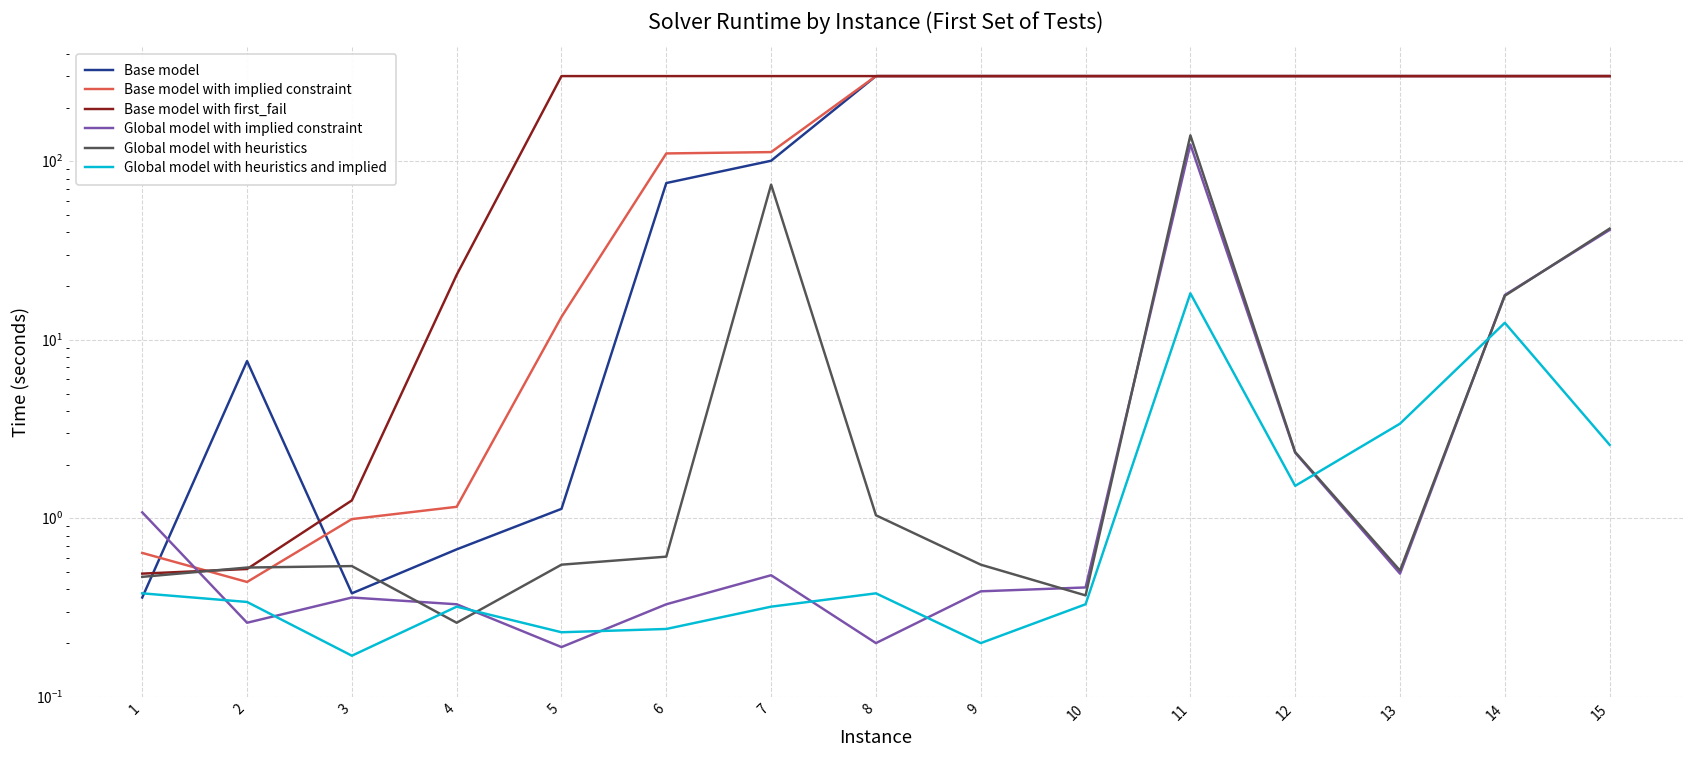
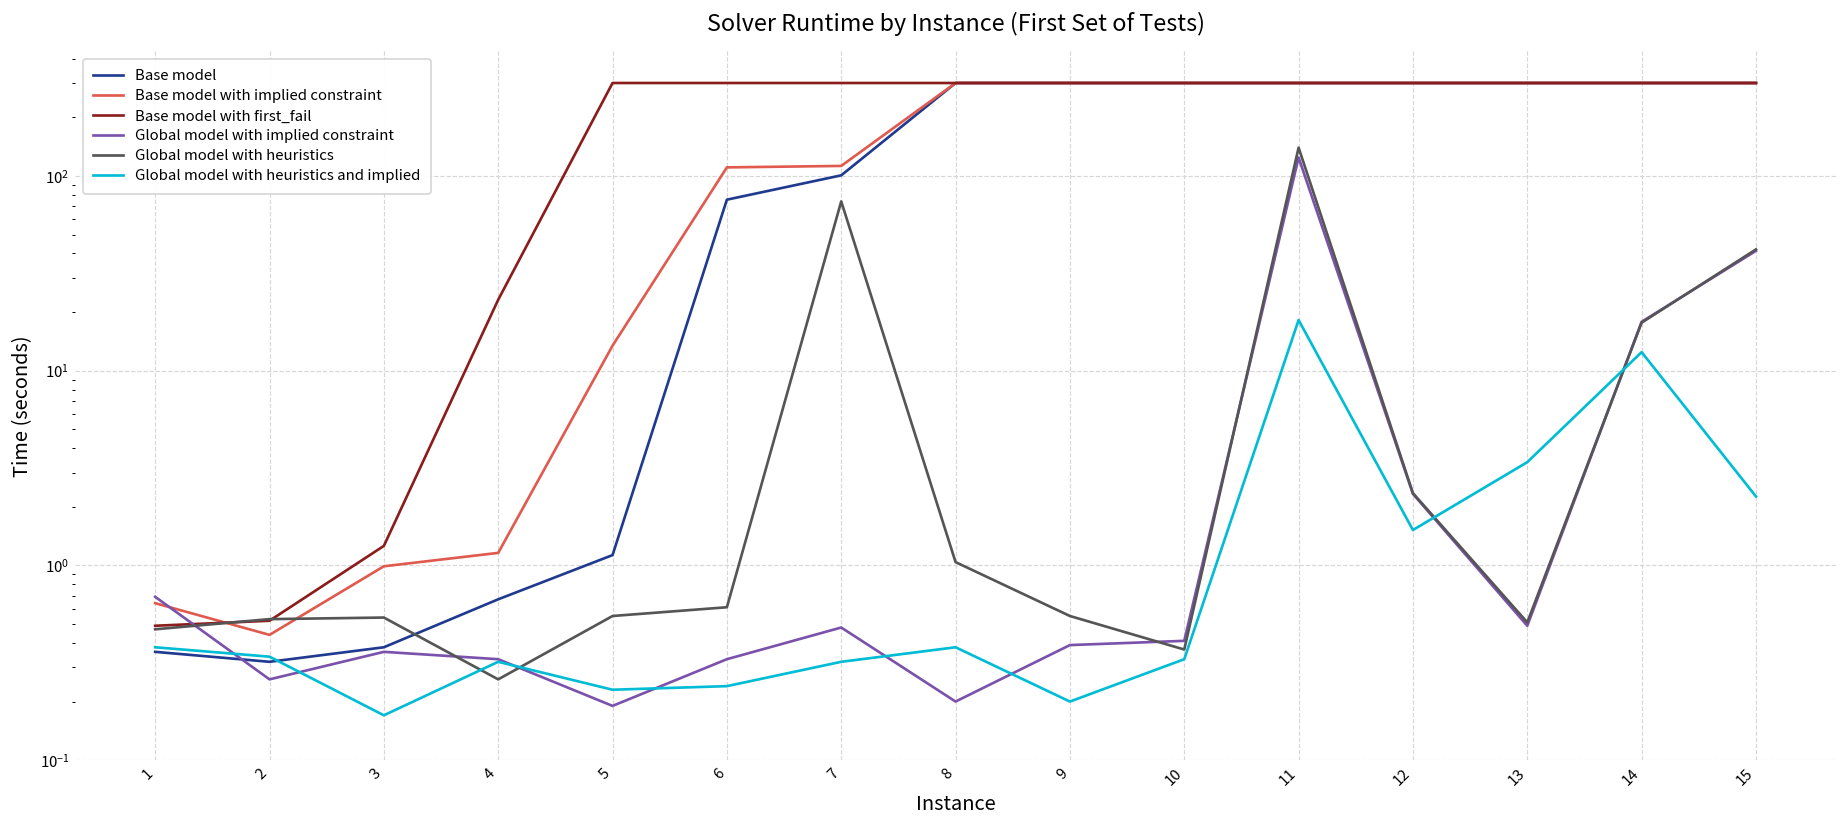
  {
    "Base model": {
      "1": 0.36,
-     "2": 8,
+     "2": 0.32,
      "3": 0.38,
      "4": 0.67,
      "5": 1.1,
      "6": 80,
      "7": 100
    },
    "Base model with implied constraint": {
      "1": 0.64,
      "2": 0.44,
      "3": 1.0,
      "4": 1.2,
      "5": 13,
      "6": 110,
      "7": 110
    },
    "Base model with first_fail": {
      "1": 0.49,
      "3": 1.3,
      "4": 23,
      "5": 300,
      "6": 300,
      "7": 300
    },
    "Global model with implied constraint": {
-     "1": 1.1,
+     "1": 0.69,
      "2": 0.26,
      "3": 0.36,
      "5": 0.19,
      "6": 0.33,
      "7": 0.48,
      "8": 0.20,
      "9": 0.39,
      "10": 0.41,
      "11": 120,
      "13": 0.49
    },
    "Global model with heuristics": {
      "1": 0.47,
      "3": 0.54,
      "4": 0.26,
      "5": 0.55,
      "6": 0.61,
      "7": 70,
      "8": 1.0,
      "9": 0.55,
      "10": 0.37,
      "11": 140,
      "13": 0.51
    },
    "Global model with heuristics and implied": {
      "1": 0.38,
      "2": 0.34,
      "3": 0.17,
      "5": 0.23,
      "6": 0.24,
      "7": 0.32,
      "8": 0.38,
      "9": 0.2,
      "10": 0.33,
      "11": 18,
      "12": 1.5,
      "13": 3.4,
      "14": 12,
-     "15": 2.6
+     "15": 2.3
    }
  }
